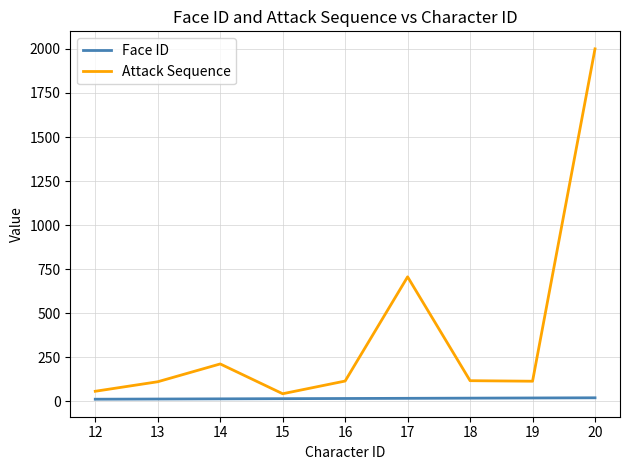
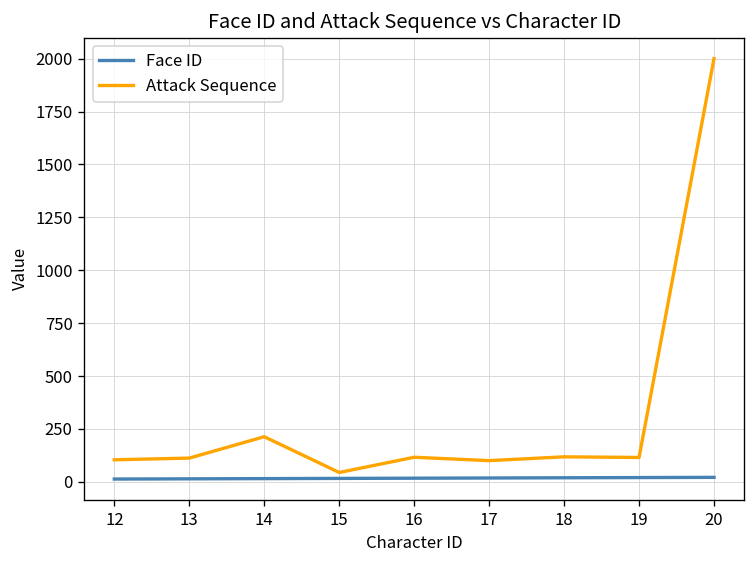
  {
    "Face ID": {
      "12": 10,
      "13": 10,
      "14": 20,
      "15": 20,
      "16": 20,
      "17": 20,
      "18": 20,
      "19": 20,
      "20": 20
    },
    "Attack Sequence": {
-     "12": 60,
+     "12": 100,
      "13": 110,
      "14": 210,
      "15": 40,
      "16": 120,
-     "17": 710,
+     "17": 100,
      "18": 120,
      "19": 120,
      "20": 2000
    }
  }
